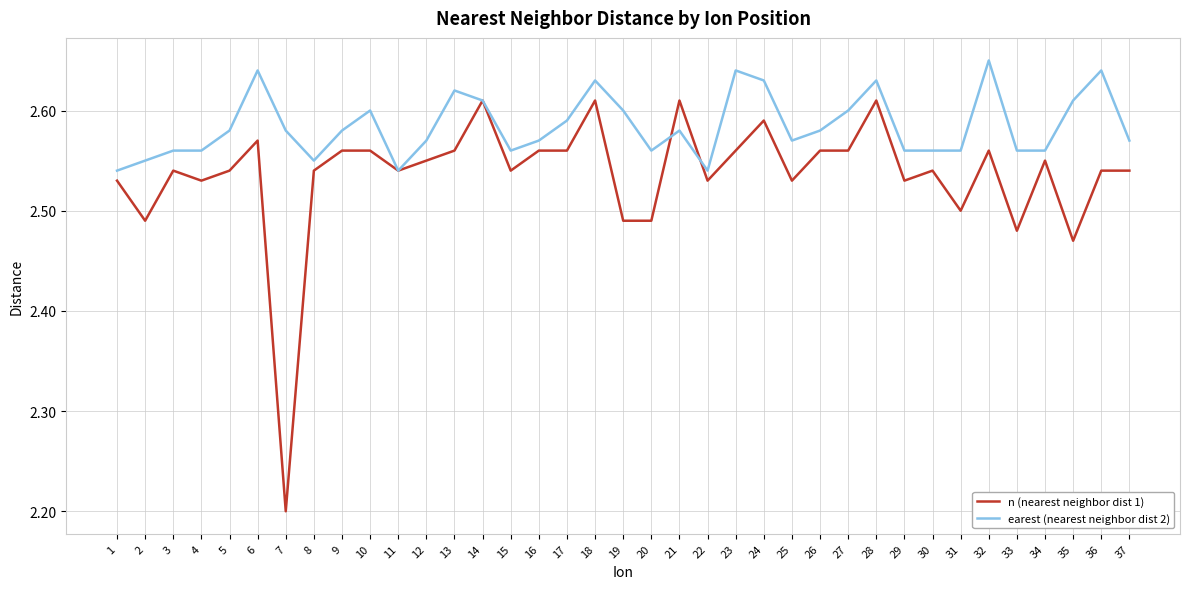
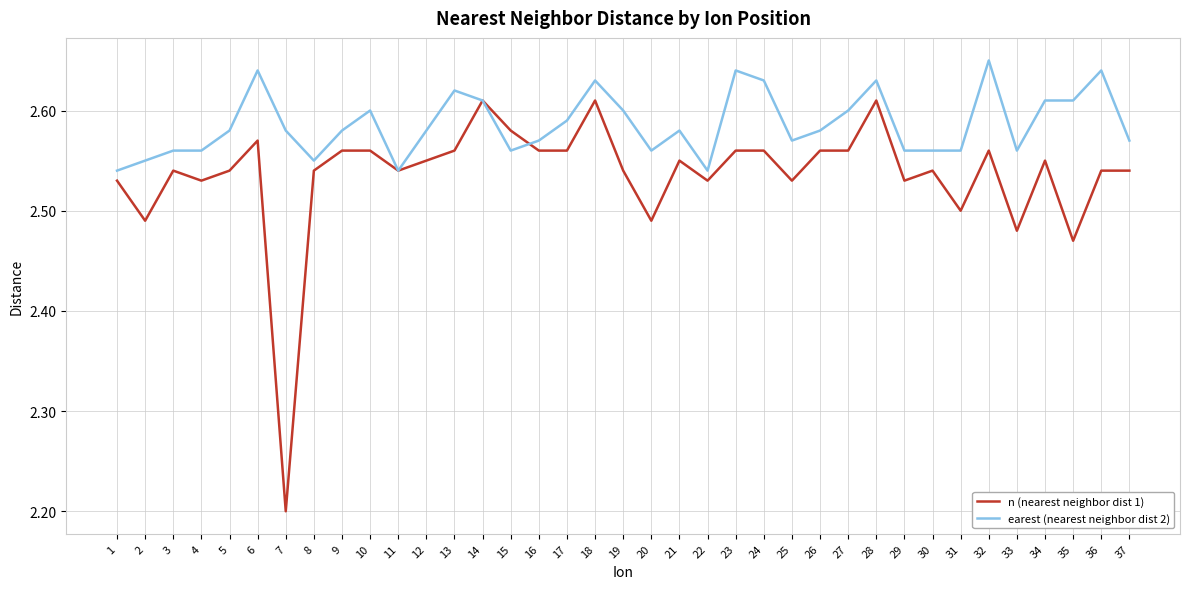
  {
    "n (nearest neighbor dist 1)": {
      "1": 2.53,
      "2": 2.49,
      "3": 2.54,
      "4": 2.53,
      "5": 2.54,
      "6": 2.57,
      "7": 2.20,
      "8": 2.54,
      "9": 2.56,
      "10": 2.56,
      "12": 2.55,
      "13": 2.56,
-     "15": 2.54,
+     "15": 2.58,
      "16": 2.56,
      "17": 2.56,
      "18": 2.61,
-     "19": 2.49,
+     "19": 2.54,
      "20": 2.49,
-     "21": 2.61,
+     "21": 2.55,
      "22": 2.53,
      "23": 2.56,
-     "24": 2.59,
+     "24": 2.56,
      "25": 2.53,
      "26": 2.56,
      "27": 2.56,
      "28": 2.61,
      "29": 2.53,
      "30": 2.54,
      "31": 2.50,
      "32": 2.56,
      "33": 2.48,
      "34": 2.55,
      "35": 2.47,
      "36": 2.54,
      "37": 2.54
    },
    "earest (nearest neighbor dist 2)": {
      "1": 2.54,
      "2": 2.55,
      "3": 2.56,
      "4": 2.56,
      "5": 2.58,
      "6": 2.64,
      "7": 2.58,
      "8": 2.55,
      "9": 2.58,
      "10": 2.60,
-     "12": 2.57,
+     "12": 2.58,
      "13": 2.62,
      "15": 2.56,
      "16": 2.57,
      "17": 2.59,
      "18": 2.63,
      "19": 2.60,
      "20": 2.56,
      "21": 2.58,
      "22": 2.54,
      "23": 2.64,
      "24": 2.63,
      "25": 2.57,
      "26": 2.58,
      "27": 2.60,
      "28": 2.63,
      "29": 2.56,
      "30": 2.56,
      "31": 2.56,
      "32": 2.65,
      "33": 2.56,
-     "34": 2.56,
+     "34": 2.61,
      "35": 2.61,
      "36": 2.64,
      "37": 2.57
    }
  }
